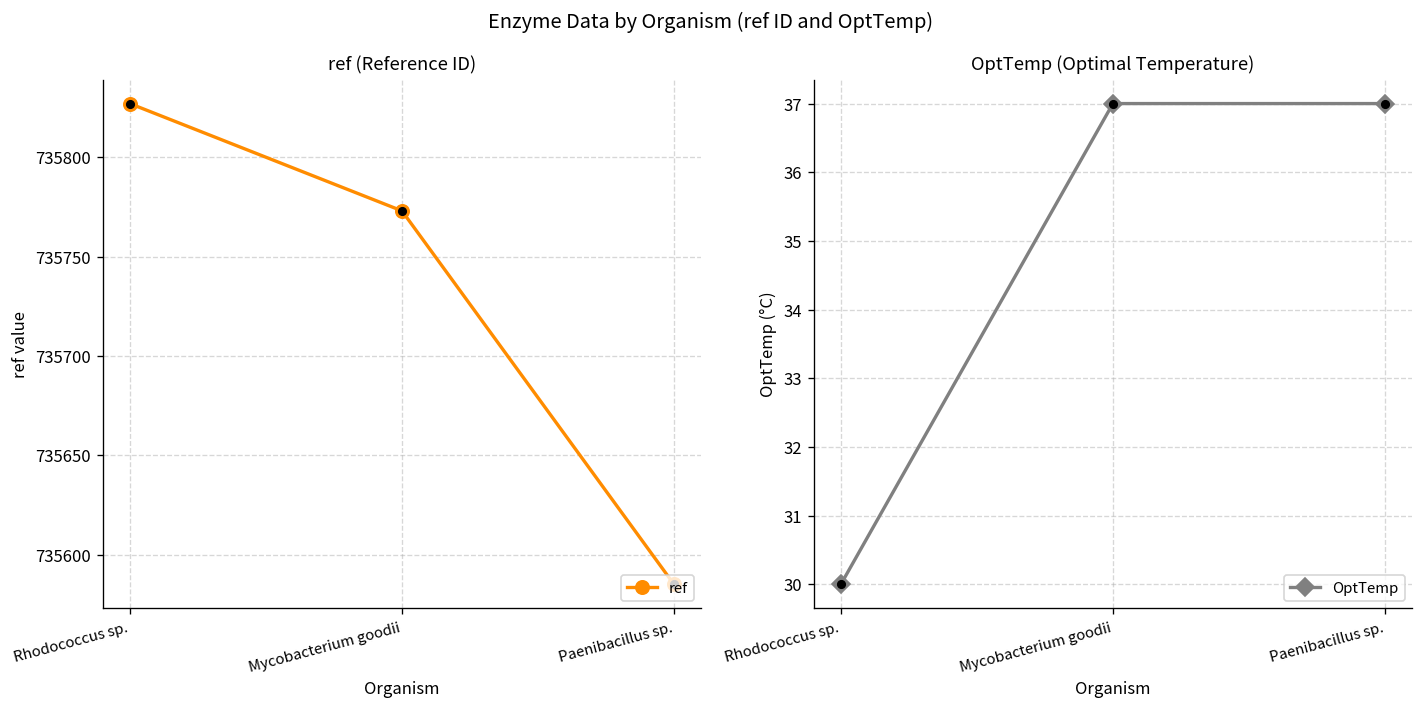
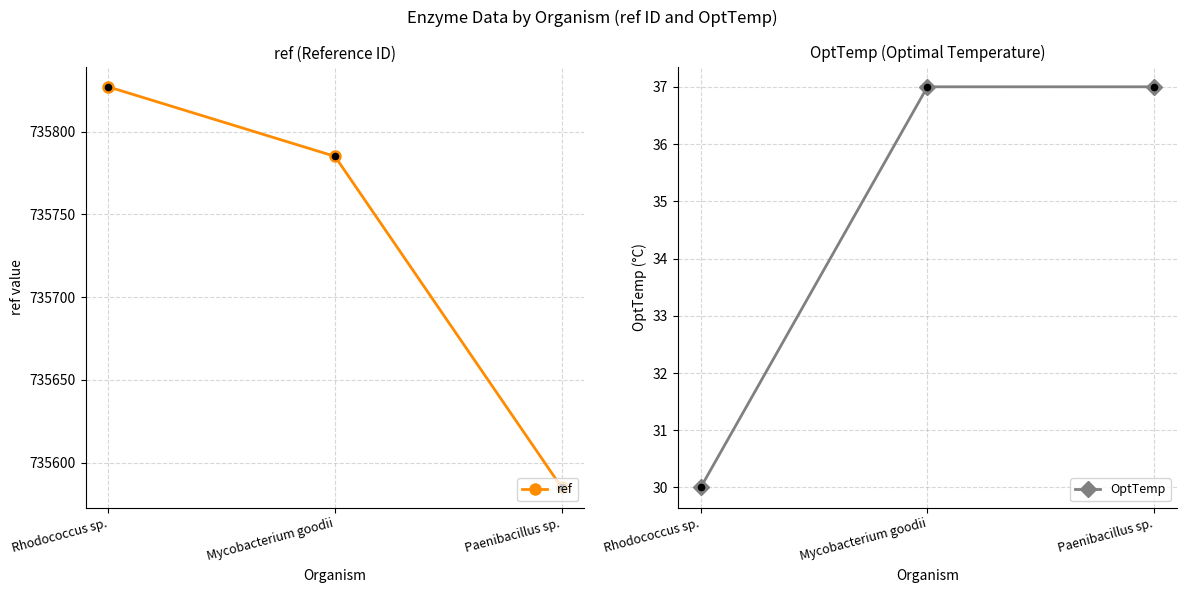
  {
    "ref (Reference ID)": {
      "ref": {
-       "Mycobacterium goodii": 735773
+       "Mycobacterium goodii": 735785
      }
    }
  }
